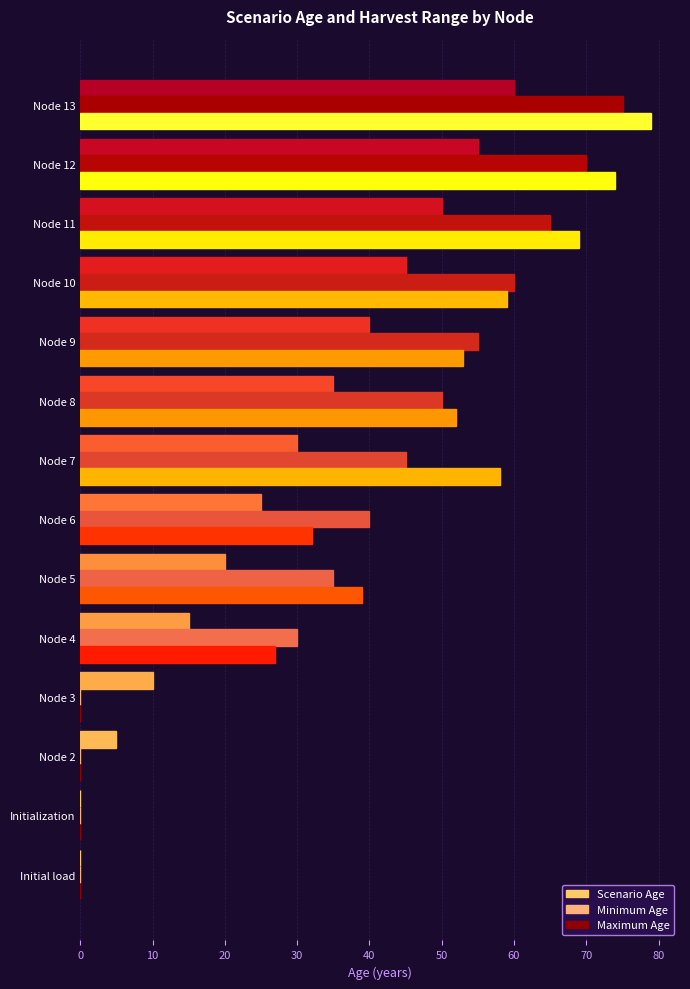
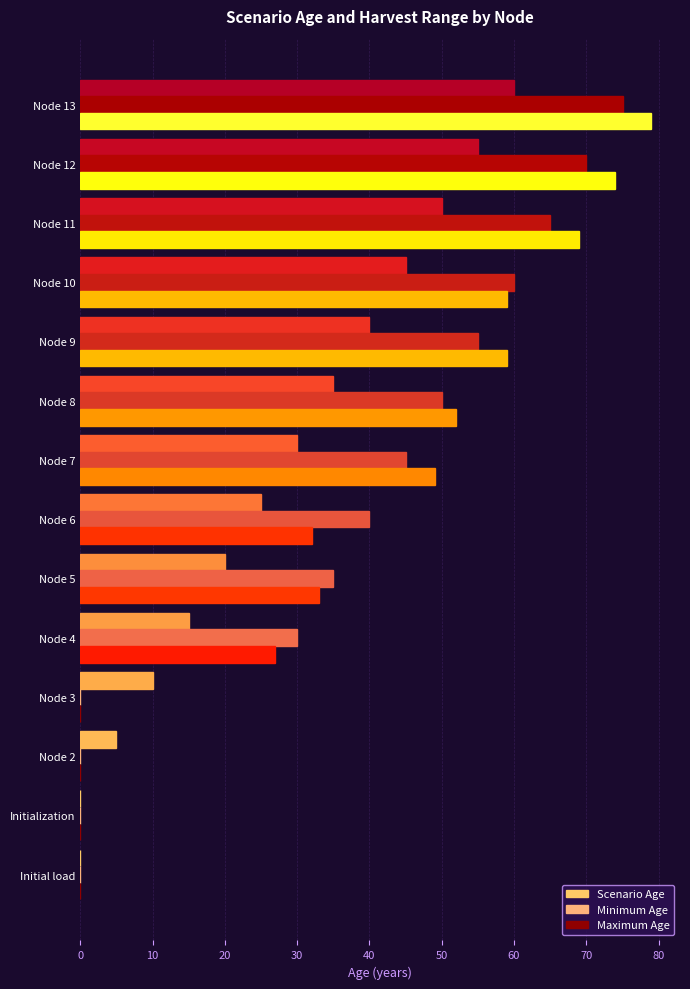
  {
    "Maximum Age": {
      "Node 13": 79,
      "Node 12": 74,
      "Node 11": 69,
      "Node 10": 59,
-     "Node 9": 53,
+     "Node 9": 59,
      "Node 8": 52,
-     "Node 7": 58,
+     "Node 7": 49,
      "Node 6": 32,
-     "Node 5": 39,
+     "Node 5": 33,
      "Node 4": 27,
      "Node 3": 0,
      "Node 2": 0,
      "Initialization": 0,
      "Initial load": 0
    }
  }
